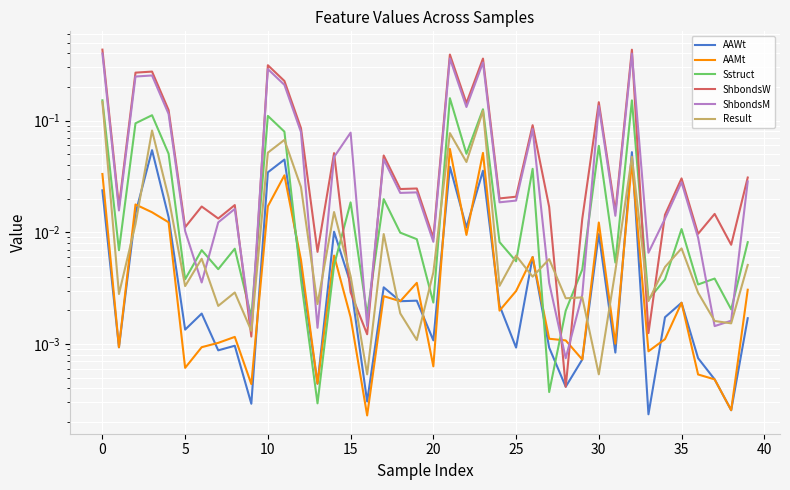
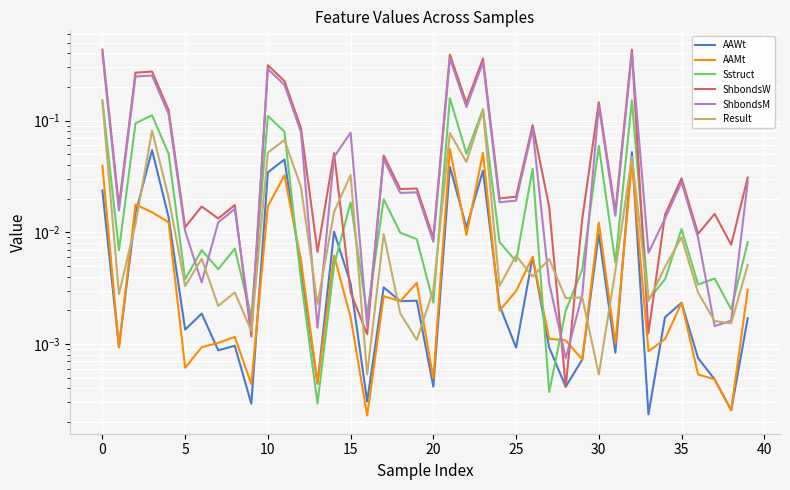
  {
    "AAWt": {
      "0": 0.024,
      "5": 0.0013,
      "10": 0.034,
      "15": 0.0035,
-     "20": 0.0011,
+     "20": 0.00041,
      "25": 0.0009,
      "30": 0.010
    },
    "AAMt": {
-     "0": 0.033,
+     "0": 0.040,
      "5": 0.0006,
      "10": 0.017,
      "15": 0.0017,
-     "20": 0.0006,
+     "20": 0.0005,
      "25": 0.0030,
      "30": 0.012
    },
    "Sstruct": {
      "5": 0.0038,
      "10": 0.11,
      "15": 0.019,
      "20": 0.0023,
      "25": 0.005,
      "30": 0.06,
      "35": 0.011
    },
    "ShbondsW": {
      "0": 0.43,
      "5": 0.011,
      "10": 0.31,
      "15": 0.0029,
      "20": 0.009,
      "25": 0.021,
      "30": 0.15,
      "35": 0.030
    },
    "ShbondsM": {
      "0": 0.40,
      "5": 0.010,
      "10": 0.29,
      "15": 0.08,
      "20": 0.008,
      "25": 0.019,
      "30": 0.14,
      "35": 0.028
    },
    "Result": {
      "5": 0.0033,
      "10": 0.05,
-     "15": 0.0041,
-     "20": 0.0044,
+     "15": 0.033,
+     "20": 0.0030,
      "25": 0.006,
      "30": 0.0005,
-     "35": 0.007
+     "35": 0.009
    }
  }
